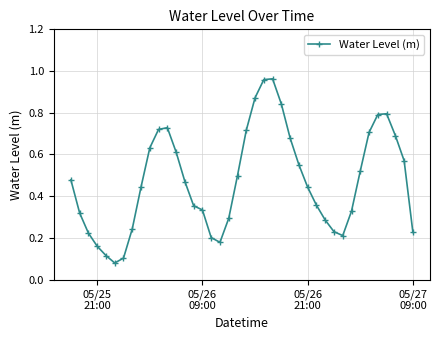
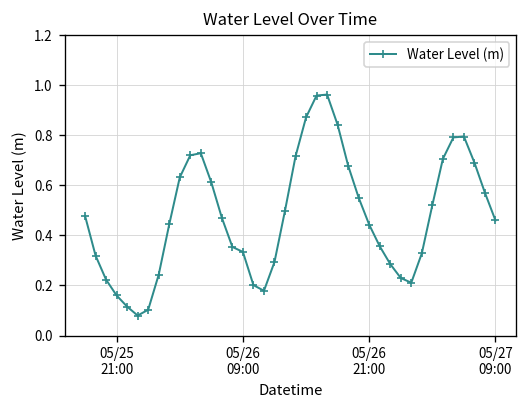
  {
    "05/25 21:00": 0.16,
    "05/26 09:00": 0.33,
    "05/26 21:00": 0.44,
-   "05/27 09:00": 0.23
+   "05/27 09:00": 0.46
  }
